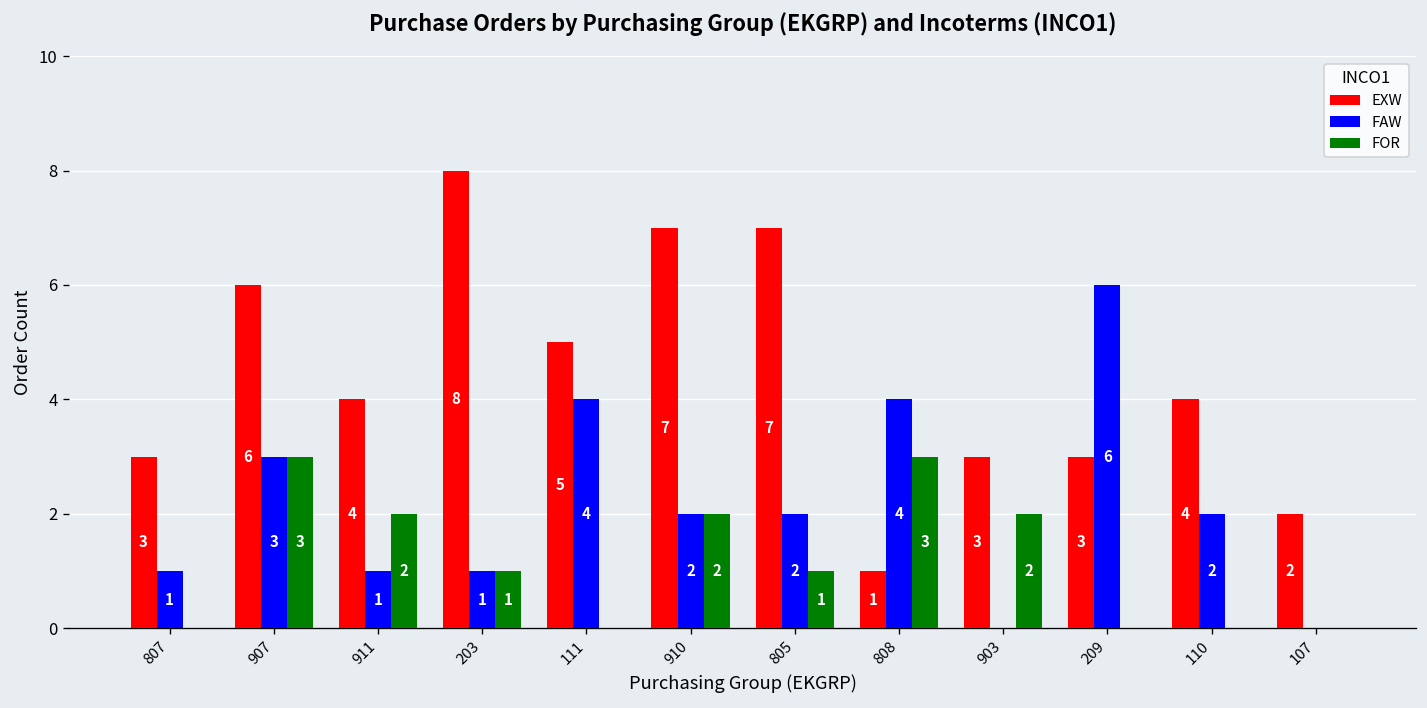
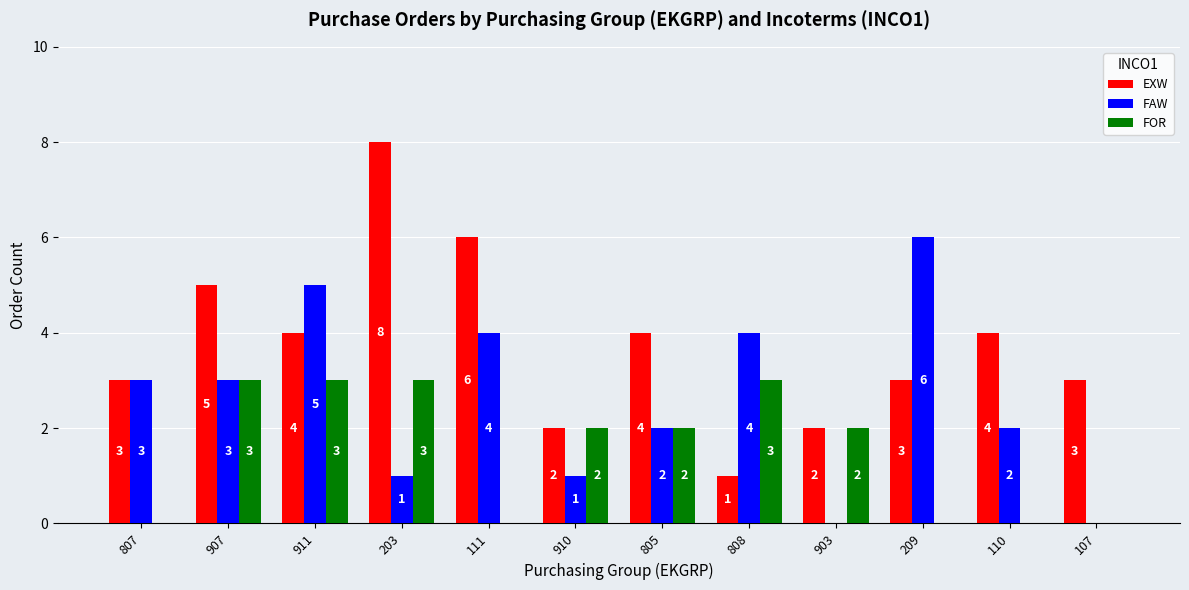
  {
    "EXW": {
      "807": 3,
-     "907": 6,
+     "907": 5,
      "911": 4,
      "203": 8,
-     "111": 5,
-     "910": 7,
-     "805": 7,
+     "111": 6,
+     "910": 2,
+     "805": 4,
      "808": 1,
-     "903": 3,
+     "903": 2,
      "209": 3,
      "110": 4,
-     "107": 2
+     "107": 3
    },
    "FAW": {
-     "807": 1,
+     "807": 3,
      "907": 3,
-     "911": 1,
+     "911": 5,
      "203": 1,
      "111": 4,
-     "910": 2,
+     "910": 1,
      "805": 2,
      "808": 4,
      "209": 6,
      "110": 2
    },
    "FOR": {
      "907": 3,
-     "911": 2,
-     "203": 1,
+     "911": 3,
+     "203": 3,
      "910": 2,
-     "805": 1,
+     "805": 2,
      "808": 3,
      "903": 2
    }
  }
